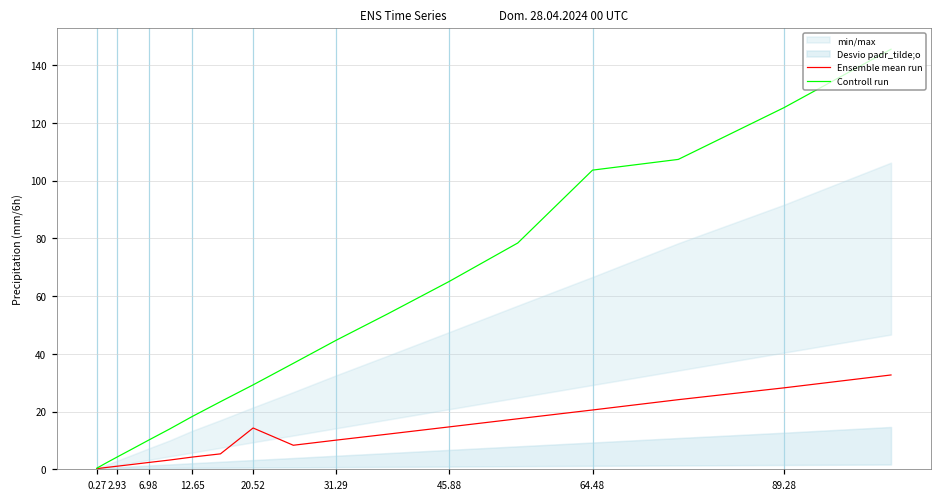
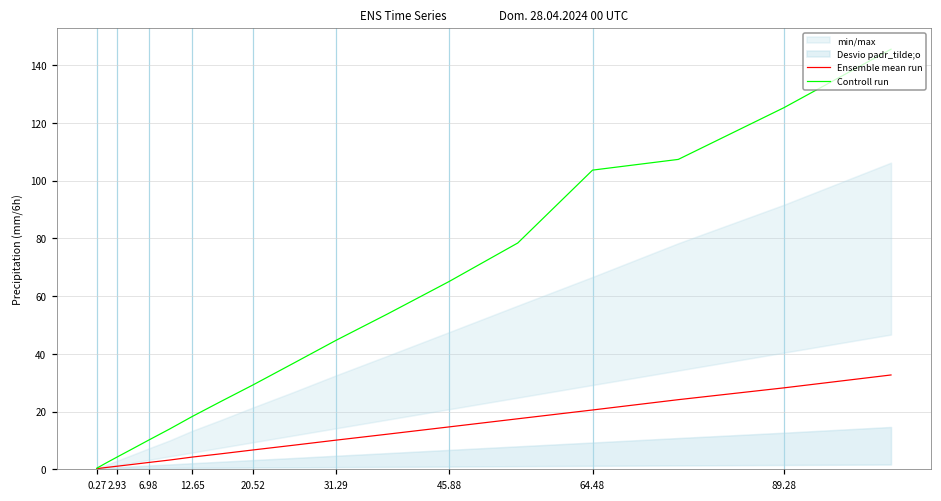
  {
    "Ensemble mean run": {
      "6.98": 2,
      "12.65": 4,
-     "20.52": 14,
+     "20.52": 7,
      "31.29": 10,
      "45.88": 15,
      "64.48": 21,
      "89.28": 28
    },
    "Controll run": {
      "2.93": 4,
      "6.98": 10,
      "12.65": 18,
      "20.52": 29,
      "31.29": 45,
      "45.88": 65,
      "64.48": 104,
      "89.28": 125
    }
  }
